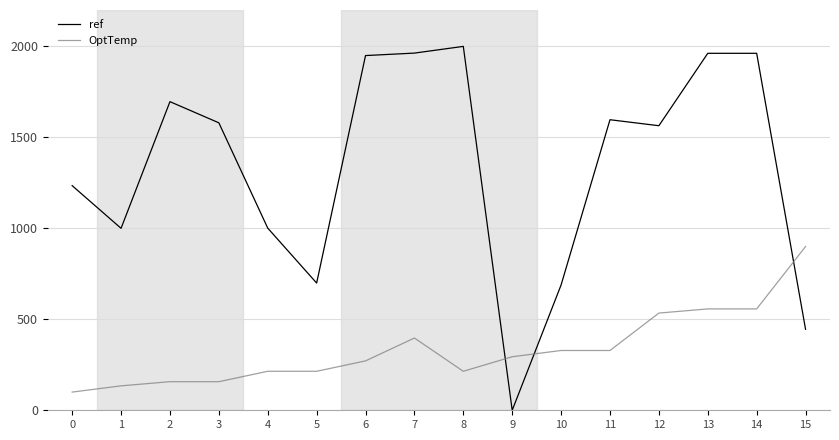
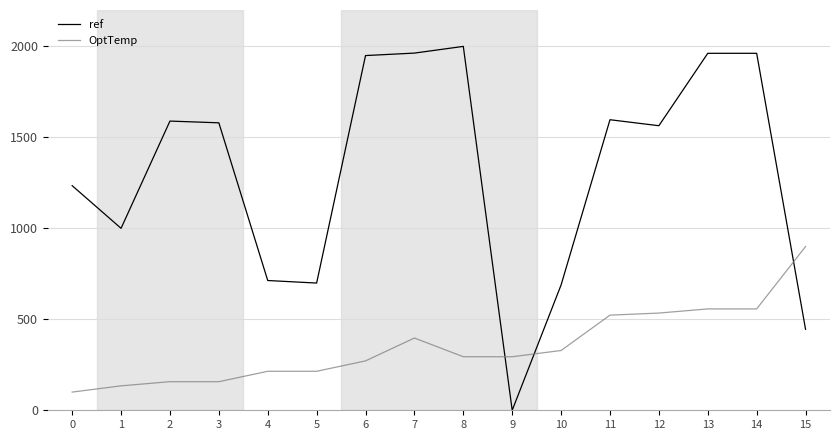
  {
    "ref": {
      "0": 1230,
      "1": 1000,
-     "2": 1700,
+     "2": 1590,
      "3": 1580,
-     "4": 1000,
+     "4": 710,
      "5": 700,
      "6": 1950,
      "7": 1960,
      "8": 2000,
      "9": 0,
      "10": 690,
      "11": 1600,
      "12": 1560,
      "13": 1960,
      "14": 1960,
      "15": 450
    },
    "OptTemp": {
      "0": 100,
      "1": 130,
      "2": 160,
      "3": 160,
      "4": 210,
      "5": 210,
      "6": 270,
      "7": 400,
-     "8": 210,
+     "8": 290,
      "9": 290,
      "10": 330,
-     "11": 330,
+     "11": 520,
      "12": 530,
      "13": 560,
      "14": 560,
      "15": 900
    }
  }
